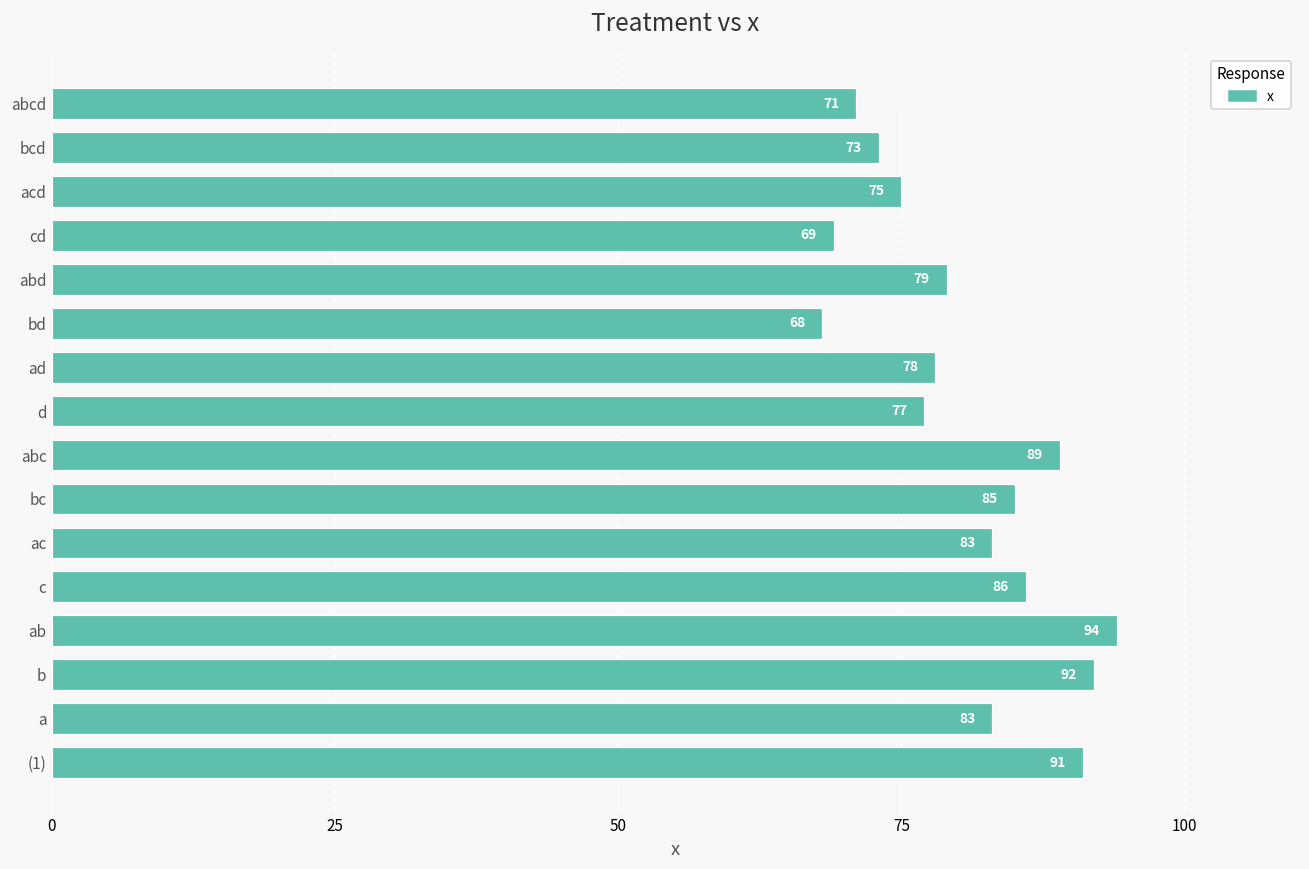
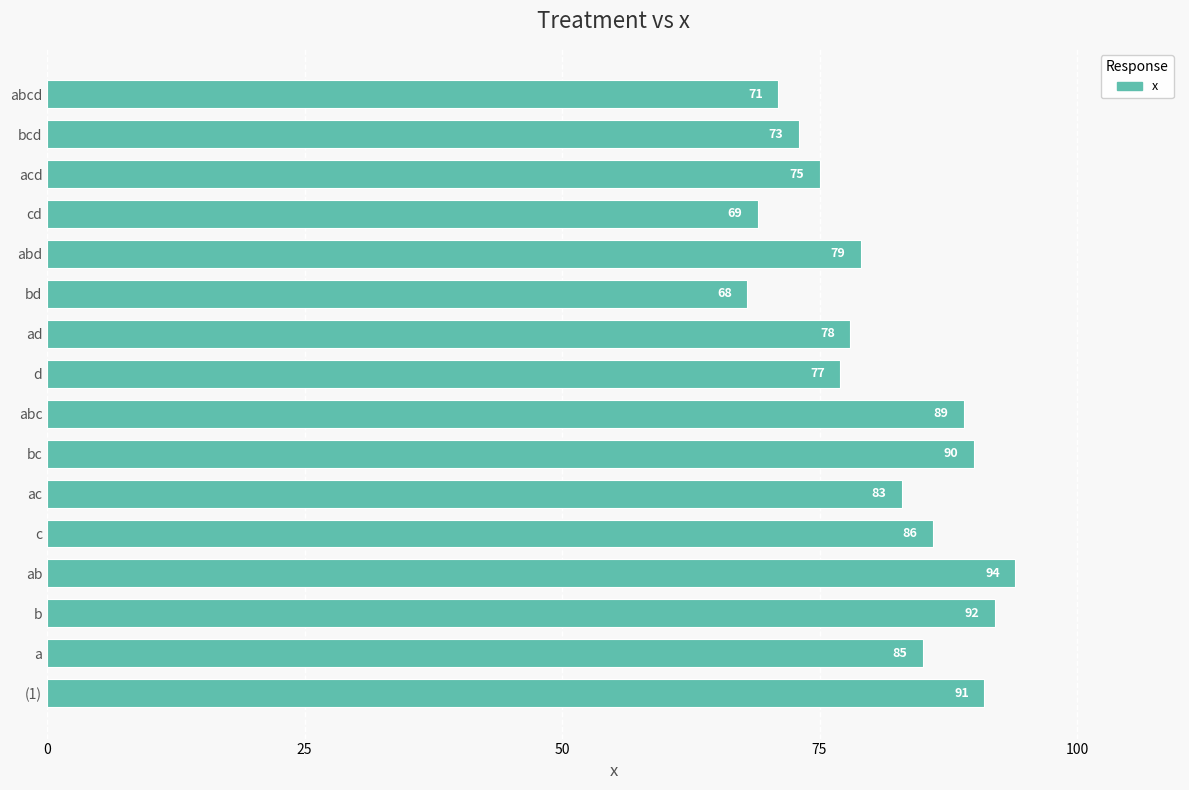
  {
    "abcd": 71,
    "bcd": 73,
    "acd": 75,
    "cd": 69,
    "abd": 79,
    "bd": 68,
    "ad": 78,
    "d": 77,
    "abc": 89,
-   "bc": 85,
+   "bc": 90,
    "ac": 83,
    "c": 86,
    "ab": 94,
    "b": 92,
-   "a": 83,
+   "a": 85,
    "(1)": 91
  }
